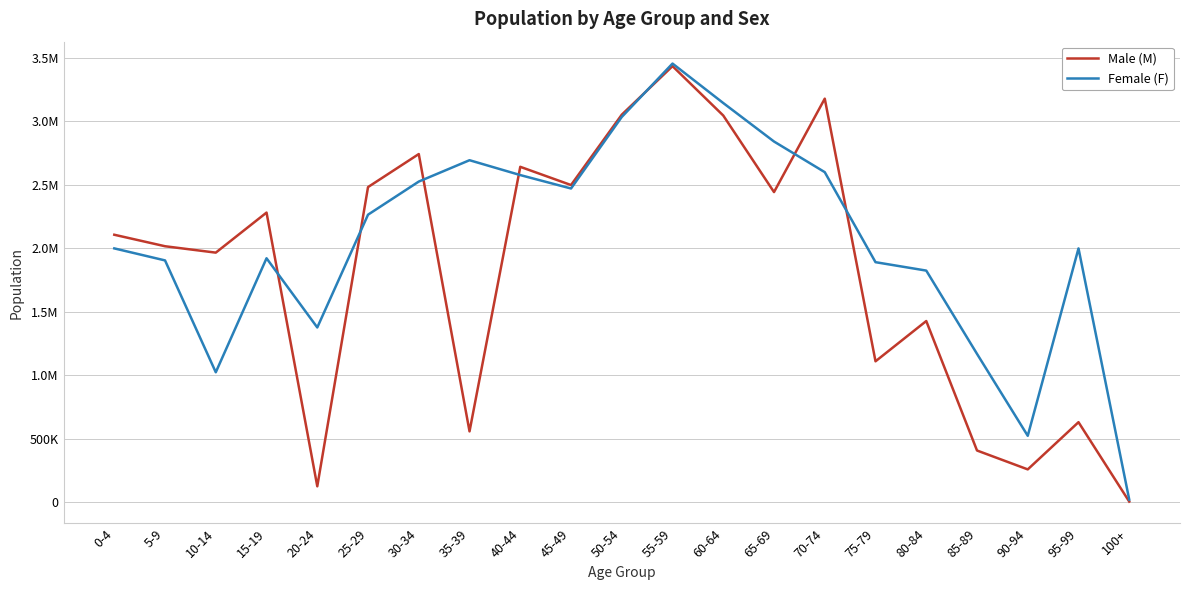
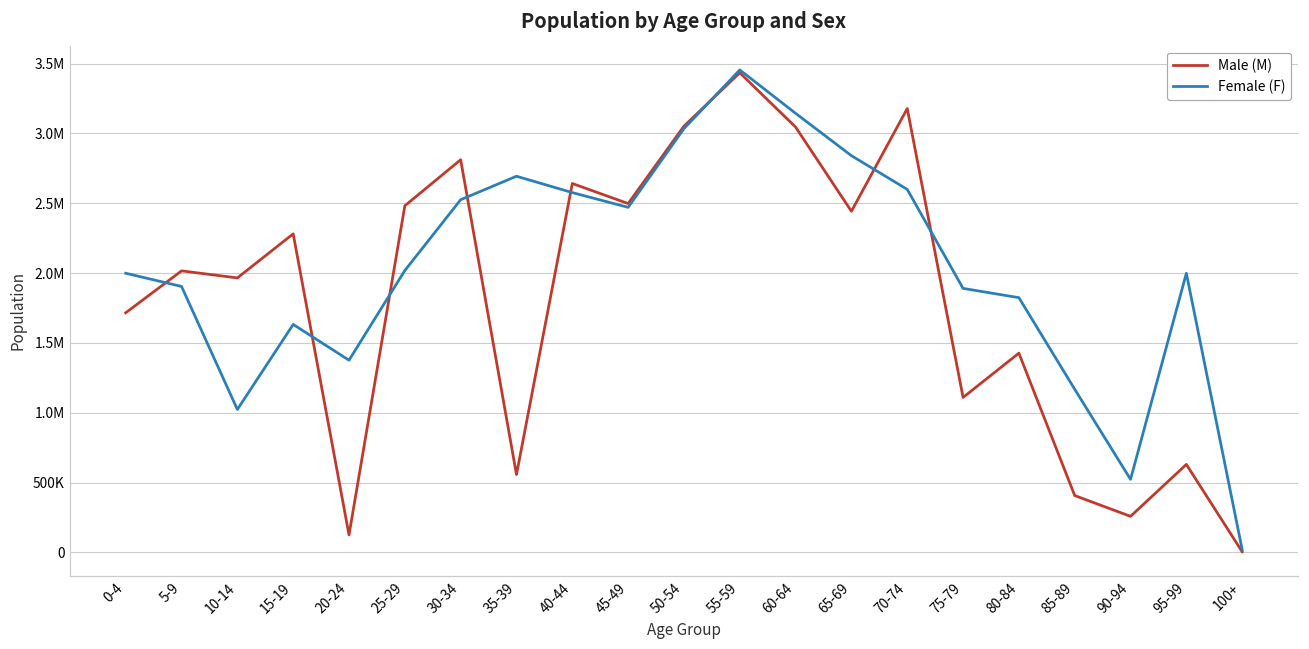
  {
    "Male (M)": {
-     "0-4": 2110000,
+     "0-4": 1720000,
      "5-9": 2020000,
      "10-14": 1970000,
      "15-19": 2280000,
      "20-24": 120000,
      "25-29": 2480000,
-     "30-34": 2740000,
+     "30-34": 2810000,
      "35-39": 560000,
      "40-44": 2640000,
      "45-49": 2500000,
      "55-59": 3430000,
      "60-64": 3050000,
      "65-69": 2440000,
      "70-74": 3180000,
      "75-79": 1110000,
      "80-84": 1430000,
      "85-89": 410000,
      "90-94": 260000,
      "95-99": 630000
    },
    "Female (F)": {
      "0-4": 2000000,
      "5-9": 1900000,
      "10-14": 1020000,
-     "15-19": 1920000,
+     "15-19": 1630000,
      "20-24": 1380000,
-     "25-29": 2260000,
+     "25-29": 2020000,
      "30-34": 2530000,
      "35-39": 2690000,
      "40-44": 2580000,
      "45-49": 2470000,
      "55-59": 3450000,
      "60-64": 3140000,
      "65-69": 2840000,
      "70-74": 2600000,
      "75-79": 1890000,
      "80-84": 1820000,
      "85-89": 1170000,
      "90-94": 520000,
      "95-99": 2000000
    }
  }
